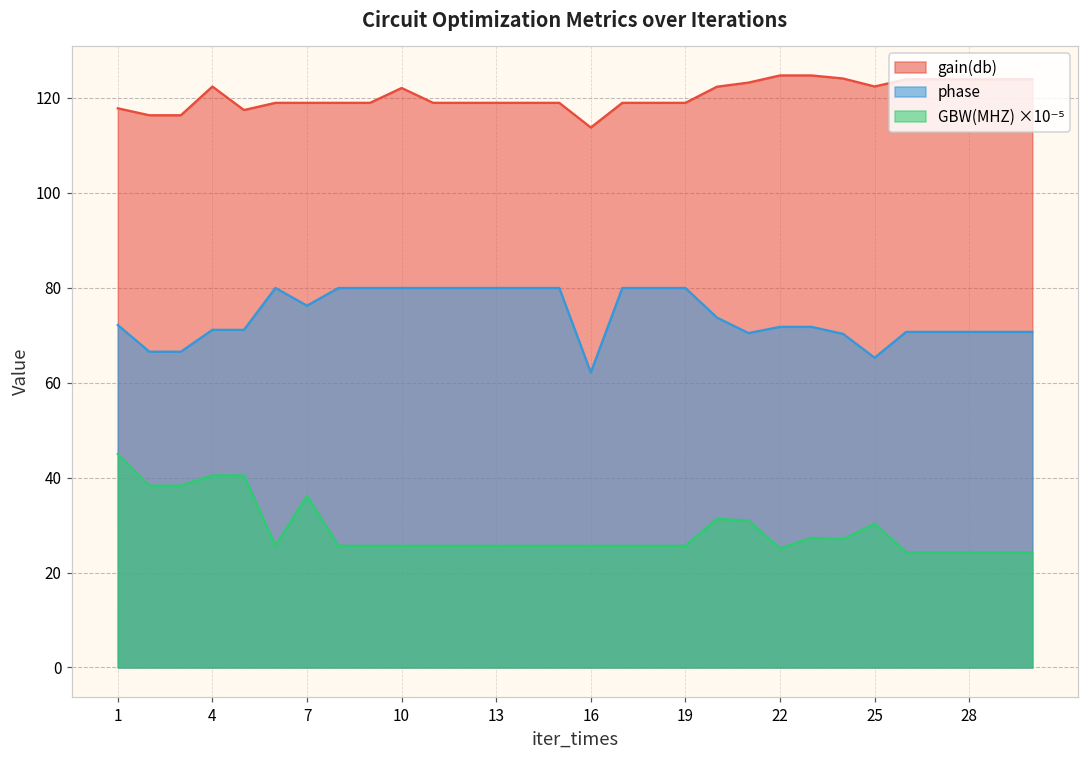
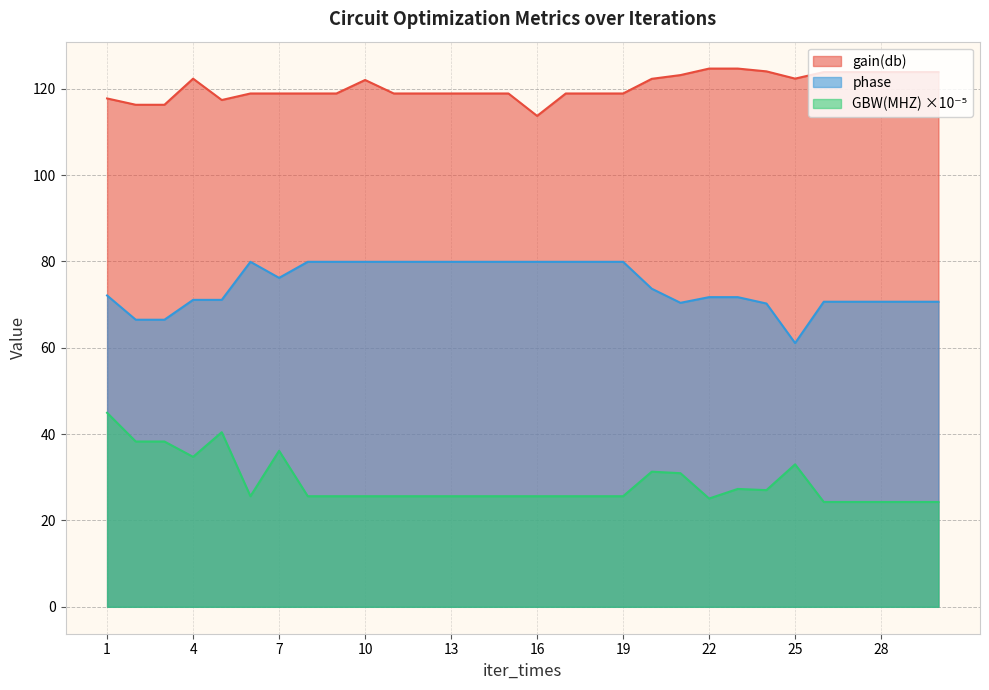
  {
    "gain(db)": {
      "1": 118,
      "4": 122,
      "7": 119,
      "10": 122,
      "13": 119,
      "16": 114,
      "19": 119,
      "22": 125,
      "25": 122
    },
    "phase": {
      "1": 72,
      "4": 71,
      "7": 76,
      "10": 80,
      "13": 80,
-     "16": 62,
+     "16": 80,
      "19": 80,
      "22": 72,
-     "25": 65,
+     "25": 61,
      "28": 71
    },
    "GBW(MHZ) ×10⁻⁵": {
      "1": 45,
-     "4": 40,
+     "4": 35,
      "7": 36,
      "10": 26,
      "13": 26,
      "16": 26,
      "19": 26,
      "22": 25,
-     "25": 30,
+     "25": 33,
      "28": 24
    }
  }
